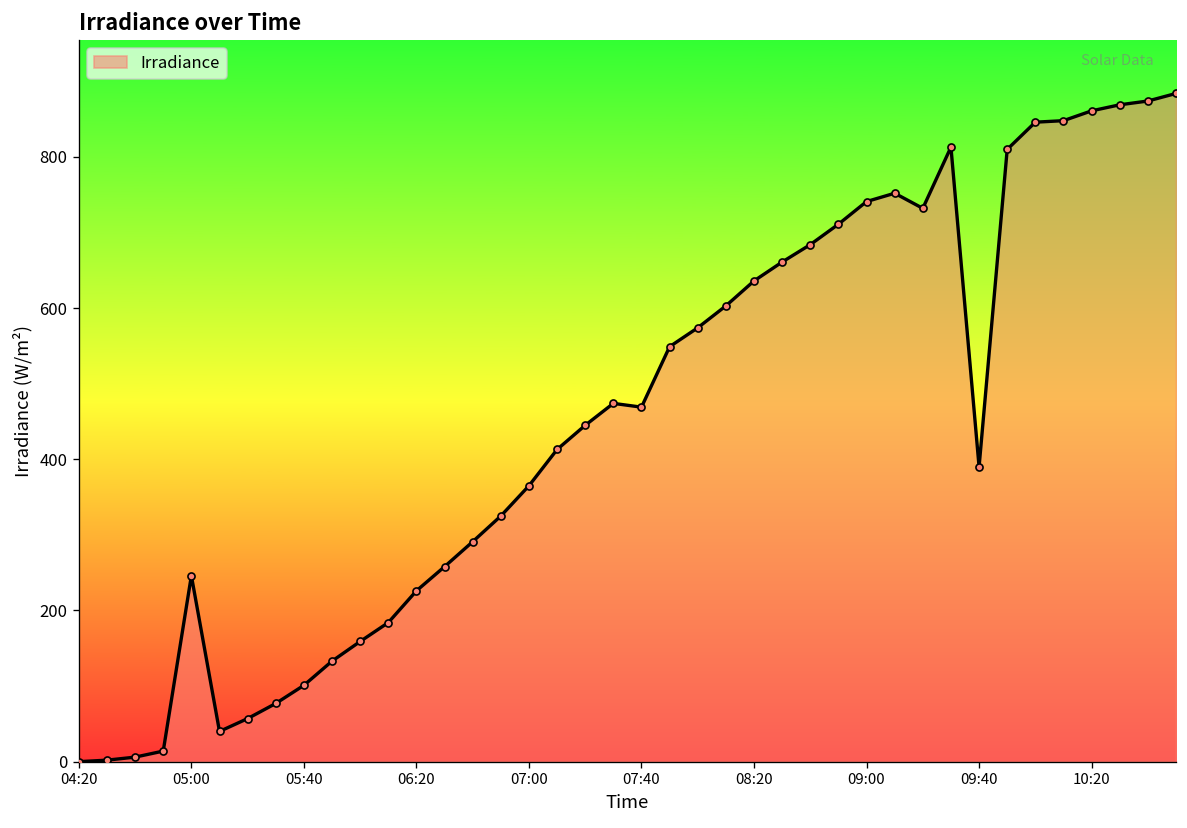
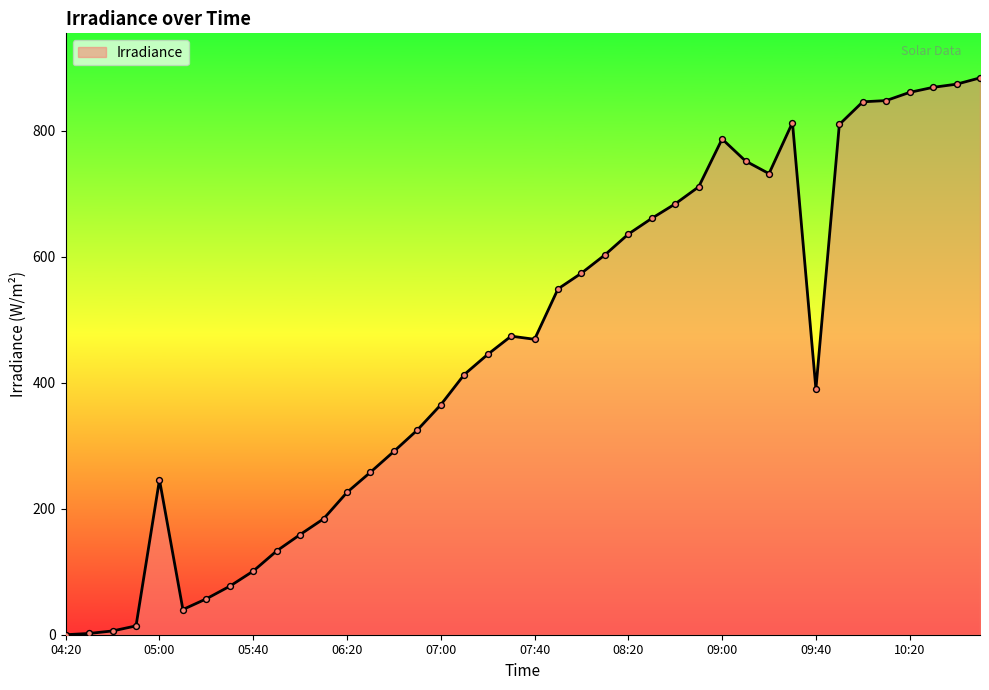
  {
    "04:20": 0,
    "05:00": 250,
    "05:40": 100,
    "06:20": 230,
    "07:00": 370,
    "07:40": 470,
    "08:20": 640,
-   "09:00": 740,
+   "09:00": 790,
    "09:40": 390,
    "10:20": 860
  }
